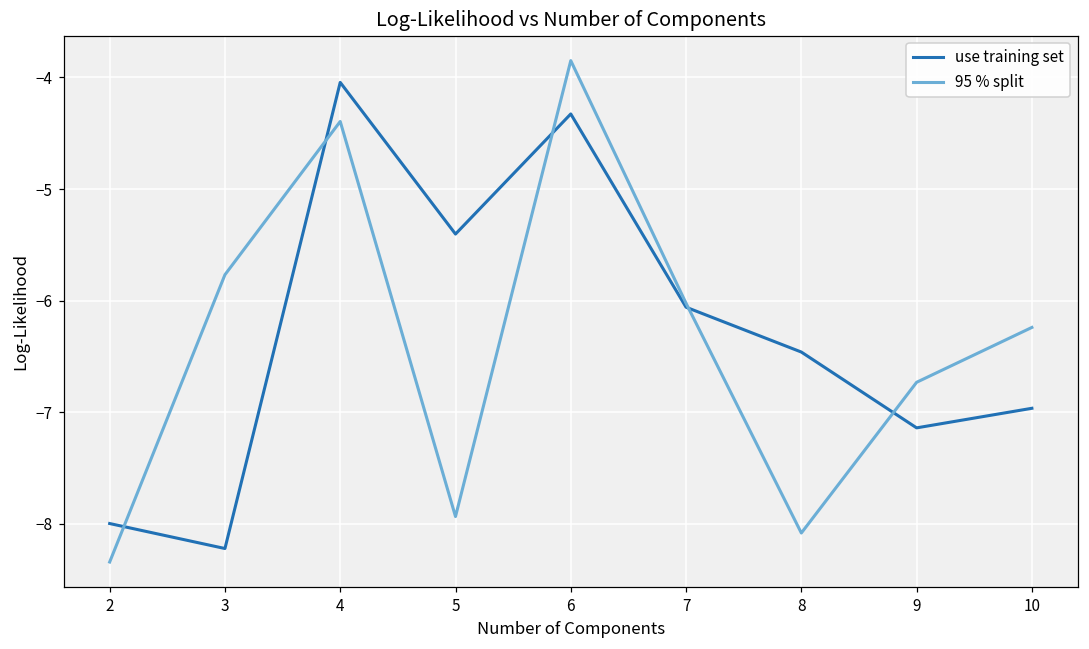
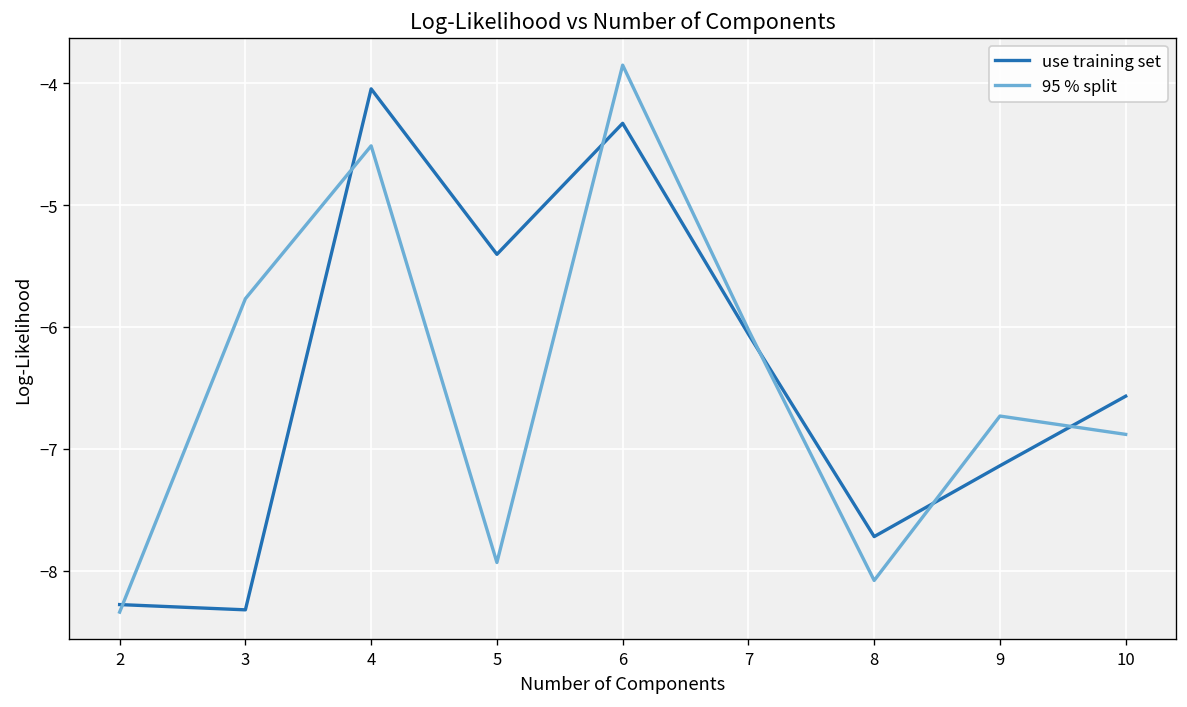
  {
    "use training set": {
-     "2": -8.00,
-     "3": -8.22,
+     "2": -8.28,
+     "3": -8.32,
      "4": -4.04,
      "5": -5.40,
      "6": -4.33,
      "7": -6.06,
-     "8": -6.46,
+     "8": -7.72,
      "9": -7.14,
-     "10": -6.96
+     "10": -6.57
    },
    "95 % split": {
      "2": -8.34,
      "3": -5.77,
-     "4": -4.39,
+     "4": -4.51,
      "5": -7.93,
      "6": -3.85,
      "7": -6.02,
      "8": -8.08,
      "9": -6.73,
-     "10": -6.24
+     "10": -6.88
    }
  }
